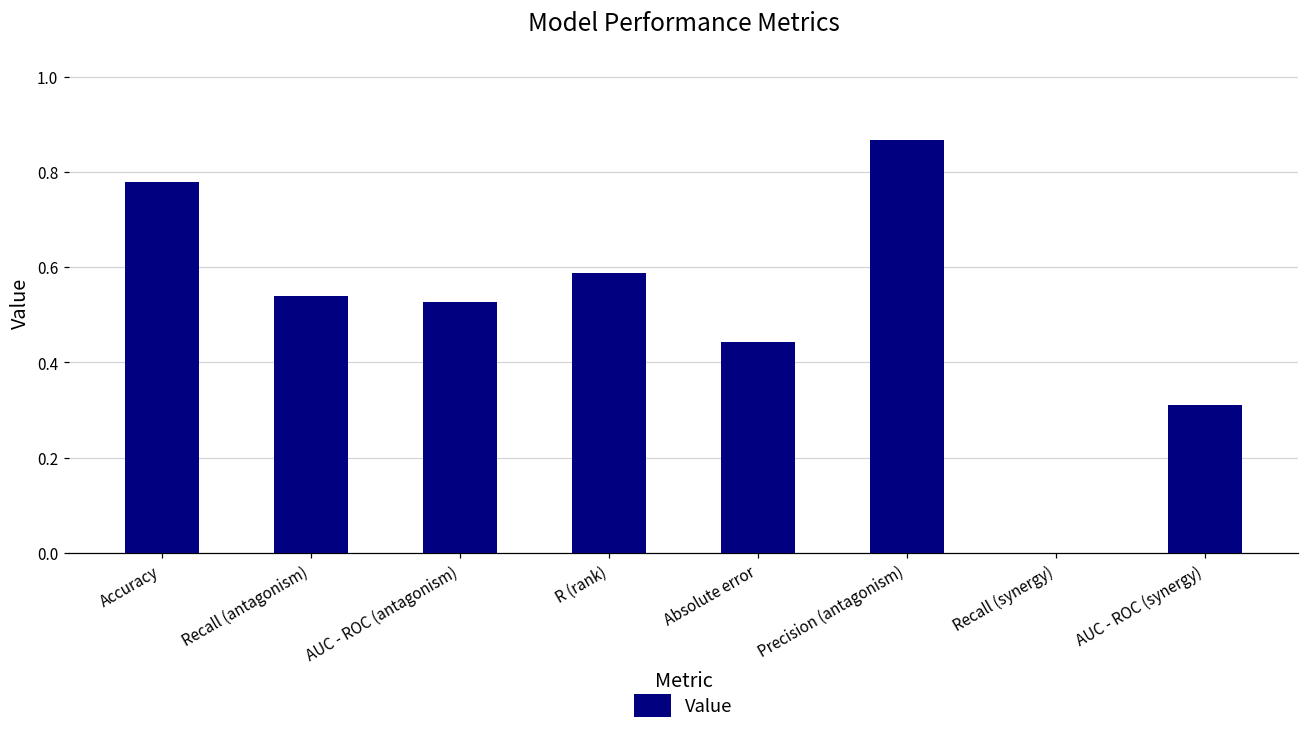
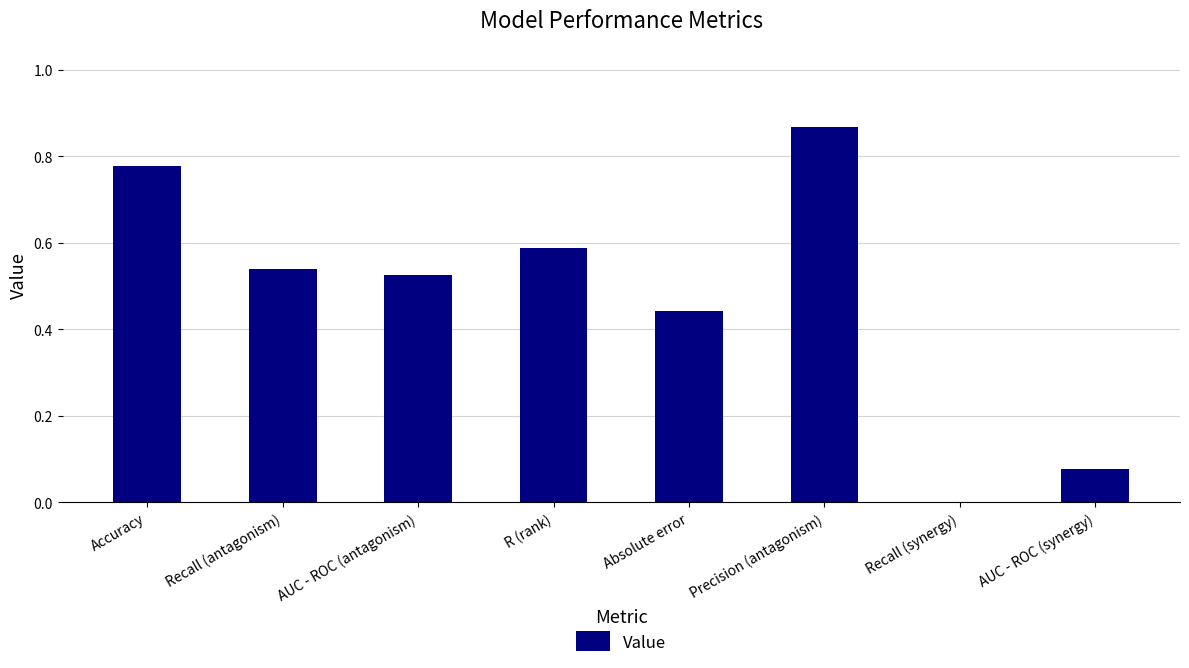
  {
    "Accuracy": 0.78,
    "Recall (antagonism)": 0.54,
    "AUC - ROC (antagonism)": 0.53,
    "R (rank)": 0.59,
    "Absolute error": 0.44,
    "Precision (antagonism)": 0.87,
    "Recall (synergy)": 0.00,
-   "AUC - ROC (synergy)": 0.31
+   "AUC - ROC (synergy)": 0.08
  }
